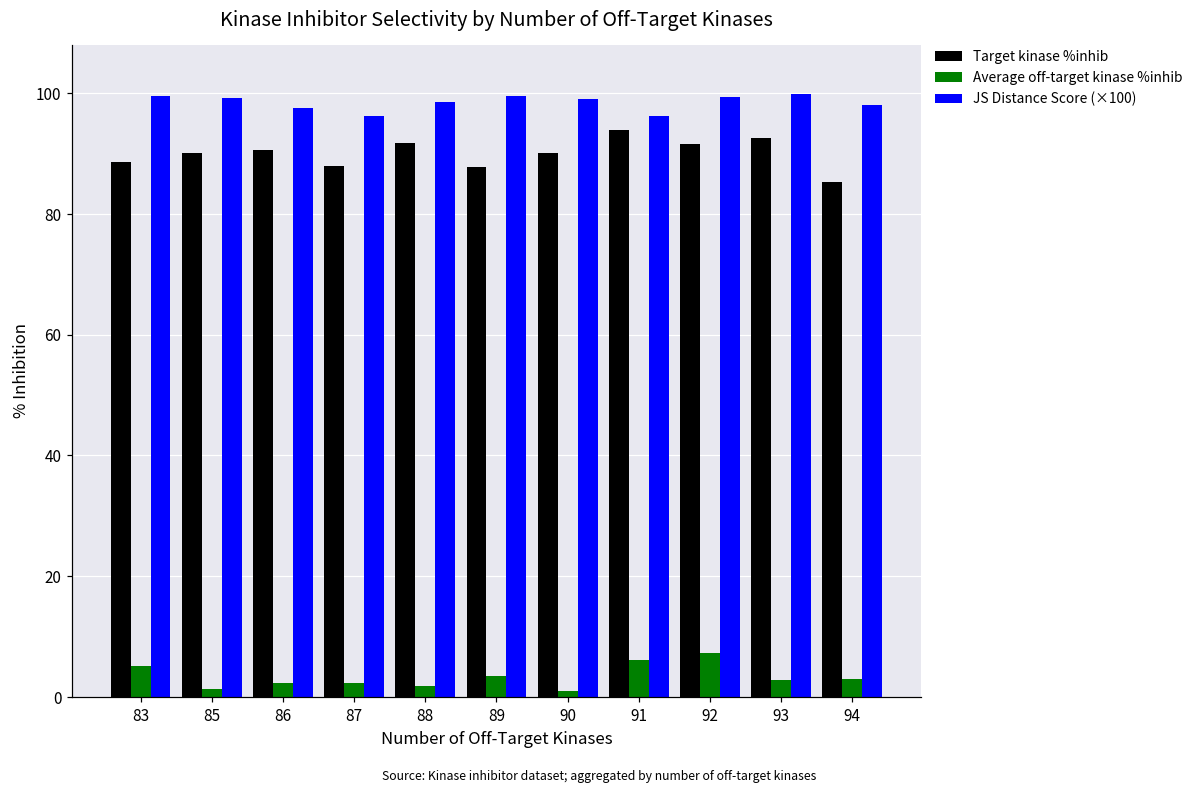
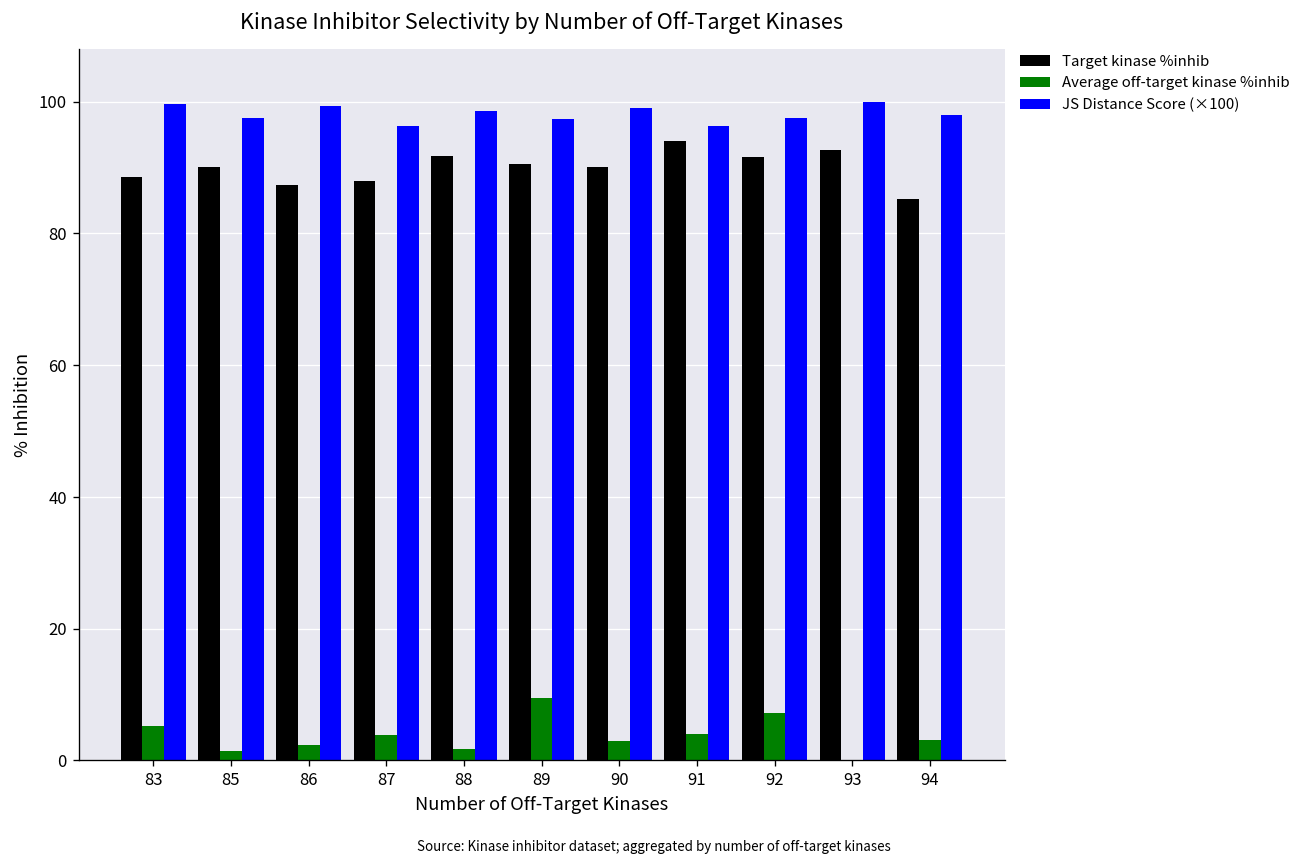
  {
    "Target kinase %inhib": {
      "83": 89,
      "85": 90,
-     "86": 91,
+     "86": 87,
      "87": 88,
      "88": 92,
-     "89": 88,
+     "89": 91,
      "90": 90,
      "91": 94,
      "92": 92,
      "93": 93,
      "94": 85
    },
    "Average off-target kinase %inhib": {
      "83": 5,
      "85": 1,
      "86": 2,
-     "87": 2,
+     "87": 4,
      "88": 2,
-     "89": 3,
-     "90": 1,
-     "91": 6,
+     "89": 9,
+     "90": 3,
+     "91": 4,
      "92": 7,
-     "93": 3,
+     "93": 0,
      "94": 3
    },
    "JS Distance Score (×100)": {
      "83": 100,
-     "85": 99,
-     "86": 98,
+     "85": 98,
+     "86": 99,
      "87": 96,
      "88": 99,
-     "89": 100,
+     "89": 97,
      "90": 99,
      "91": 96,
-     "92": 99,
+     "92": 98,
      "93": 100,
      "94": 98
    }
  }
